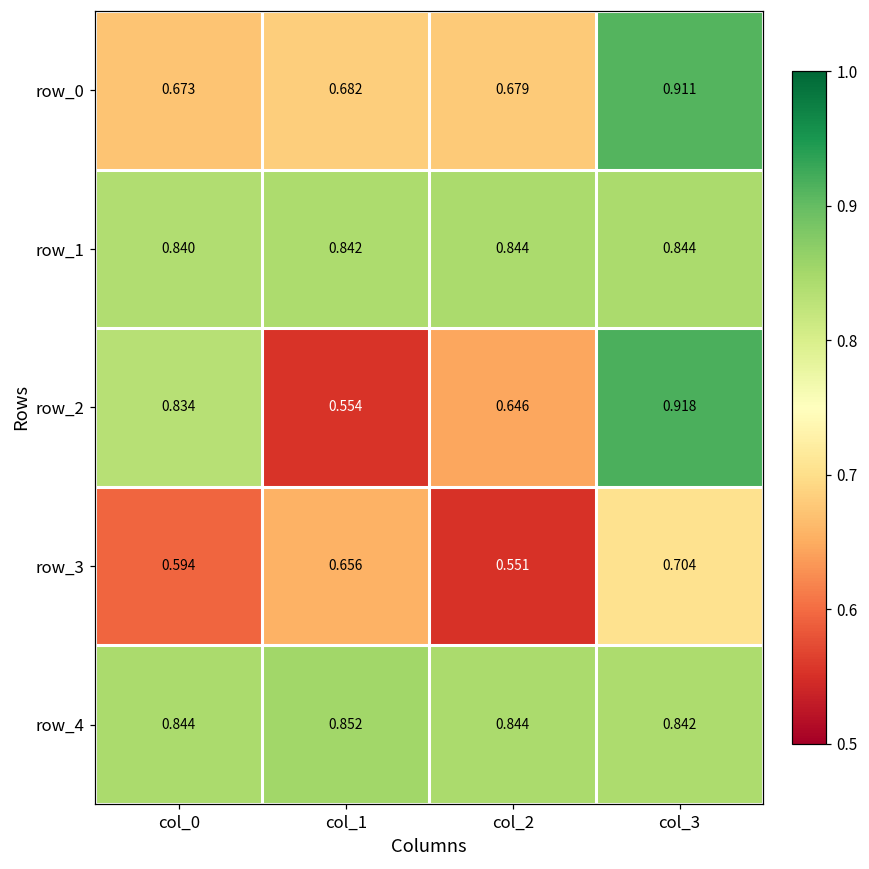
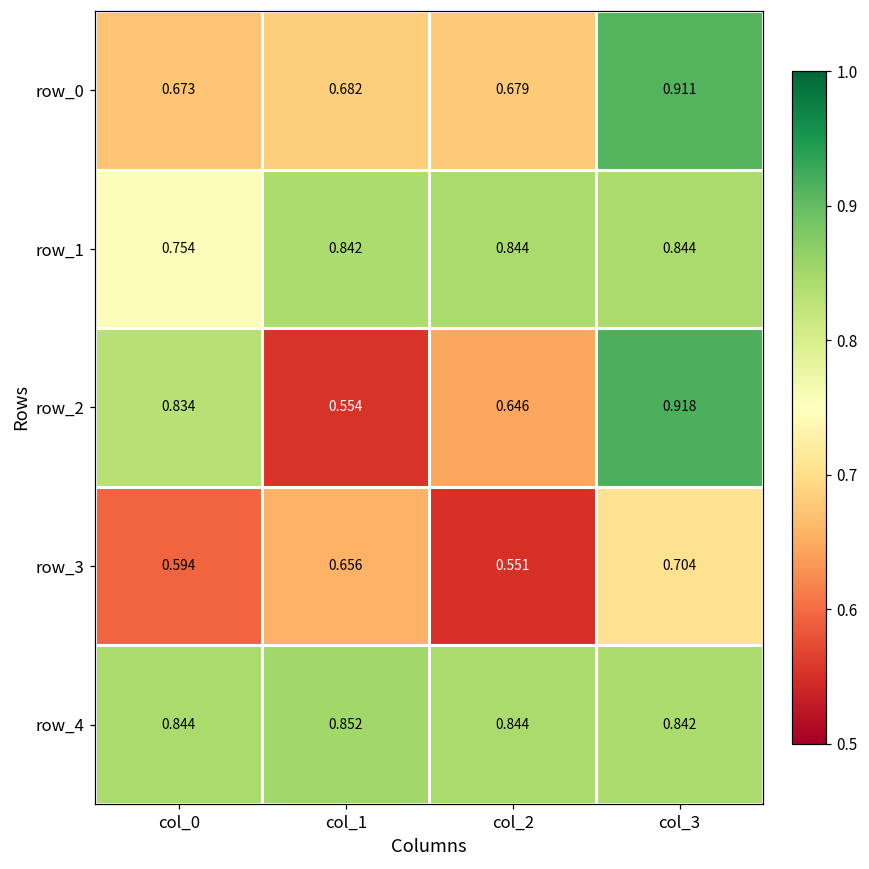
  {
    "row_0": {
      "col_0": 0.673,
      "col_1": 0.682,
      "col_2": 0.679,
      "col_3": 0.911
    },
    "row_1": {
-     "col_0": 0.840,
+     "col_0": 0.754,
      "col_1": 0.842,
      "col_2": 0.844,
      "col_3": 0.844
    },
    "row_2": {
      "col_0": 0.834,
      "col_1": 0.554,
      "col_2": 0.646,
      "col_3": 0.918
    },
    "row_3": {
      "col_0": 0.594,
      "col_1": 0.656,
      "col_2": 0.551,
      "col_3": 0.704
    },
    "row_4": {
      "col_0": 0.844,
      "col_1": 0.852,
      "col_2": 0.844,
      "col_3": 0.842
    }
  }
